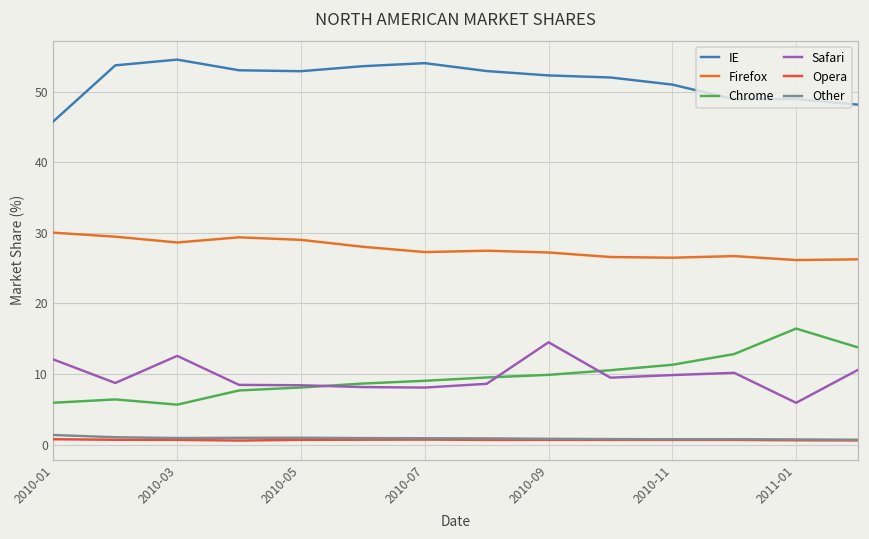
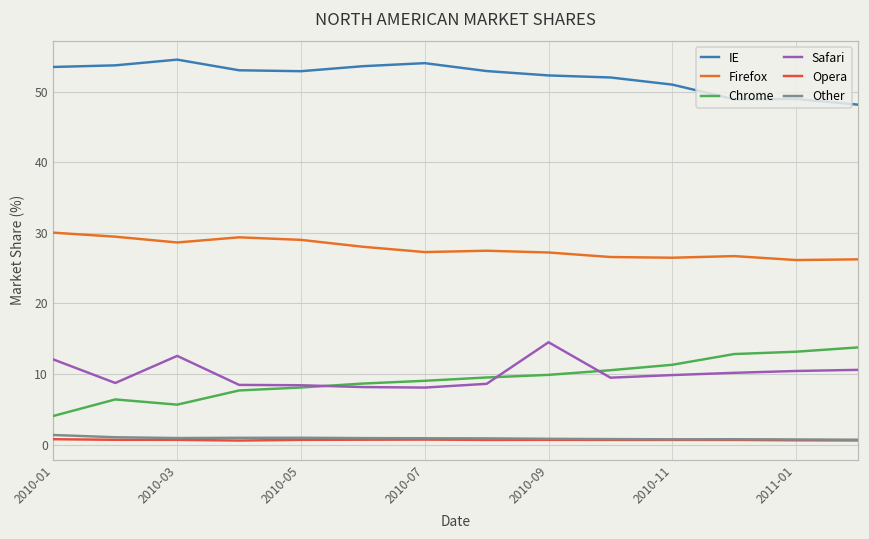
  {
    "IE": {
-     "2010-01": 46,
+     "2010-01": 54,
      "2010-03": 55,
      "2010-05": 53,
      "2010-07": 54,
      "2010-09": 52,
      "2010-11": 51
    },
    "Chrome": {
-     "2010-01": 6,
+     "2010-01": 4,
      "2010-03": 6,
      "2010-07": 9,
      "2010-09": 10,
      "2010-11": 11,
-     "2011-01": 16
+     "2011-01": 13
    },
    "Safari": {
      "2010-01": 12,
      "2010-03": 13,
      "2010-07": 8,
      "2010-09": 14,
      "2010-11": 10,
-     "2011-01": 6
+     "2011-01": 10
    },
    "Other": {
      "2010-01": 1
    }
  }
